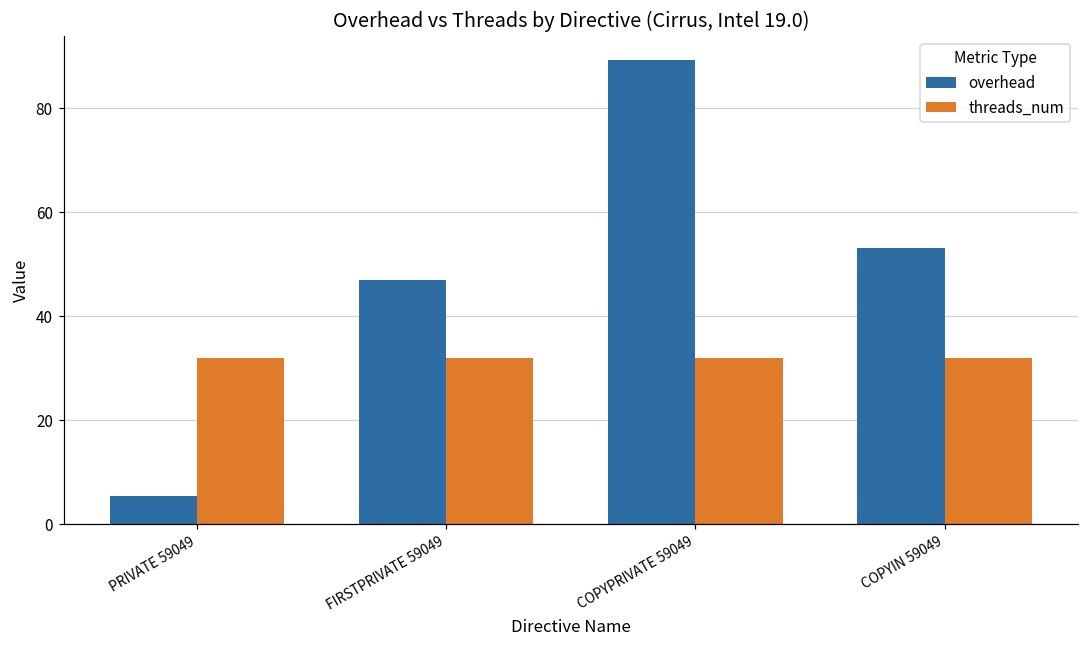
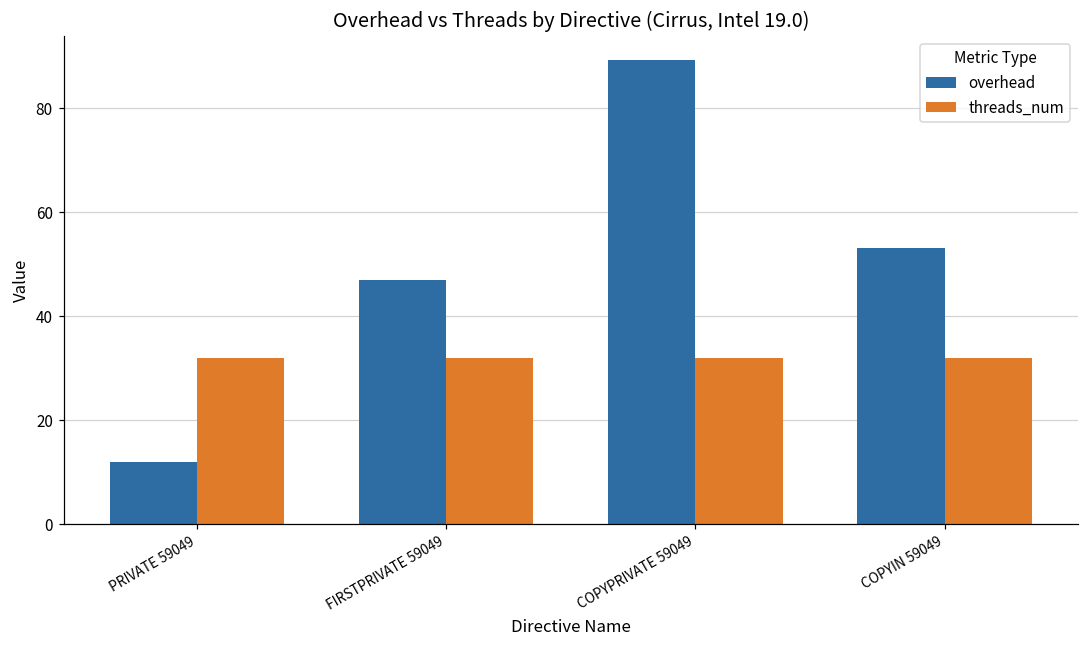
  {
    "overhead": {
-     "PRIVATE 59049": 5,
+     "PRIVATE 59049": 12,
      "FIRSTPRIVATE 59049": 47,
      "COPYPRIVATE 59049": 89,
      "COPYIN 59049": 53
    },
    "threads_num": {
      "PRIVATE 59049": 32,
      "FIRSTPRIVATE 59049": 32,
      "COPYPRIVATE 59049": 32,
      "COPYIN 59049": 32
    }
  }
